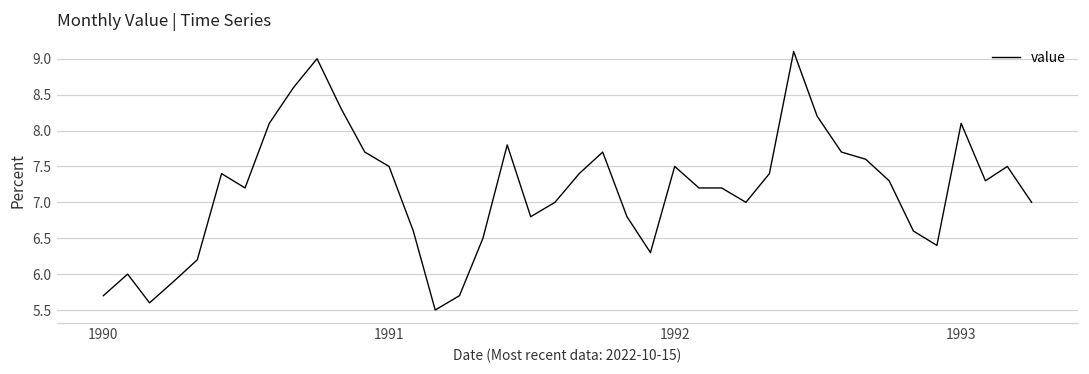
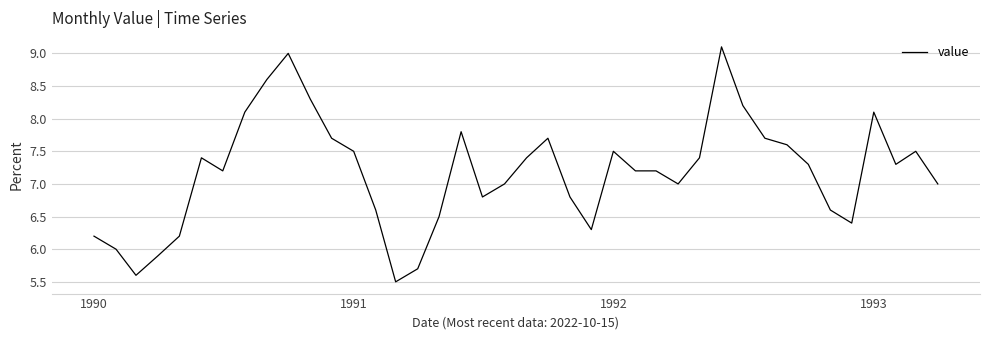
  {
-   "1990": 5.7,
+   "1990": 6.2,
    "1991": 7.5,
    "1992": 7.5,
    "1993": 8.1
  }
